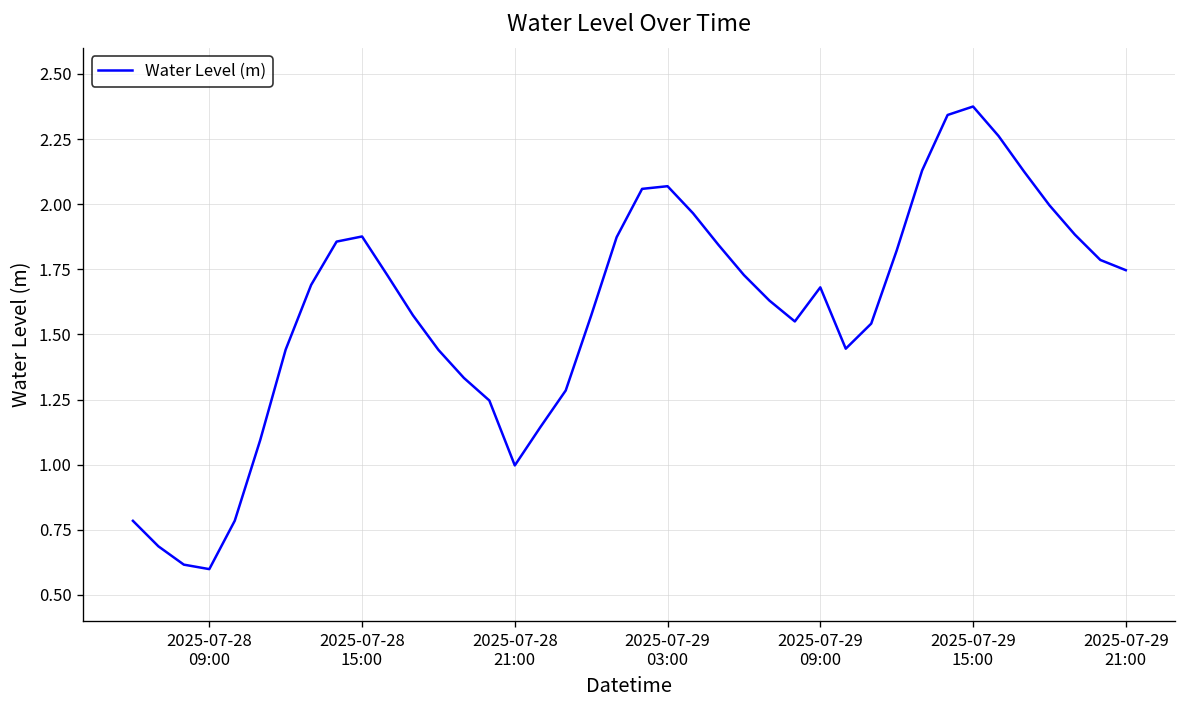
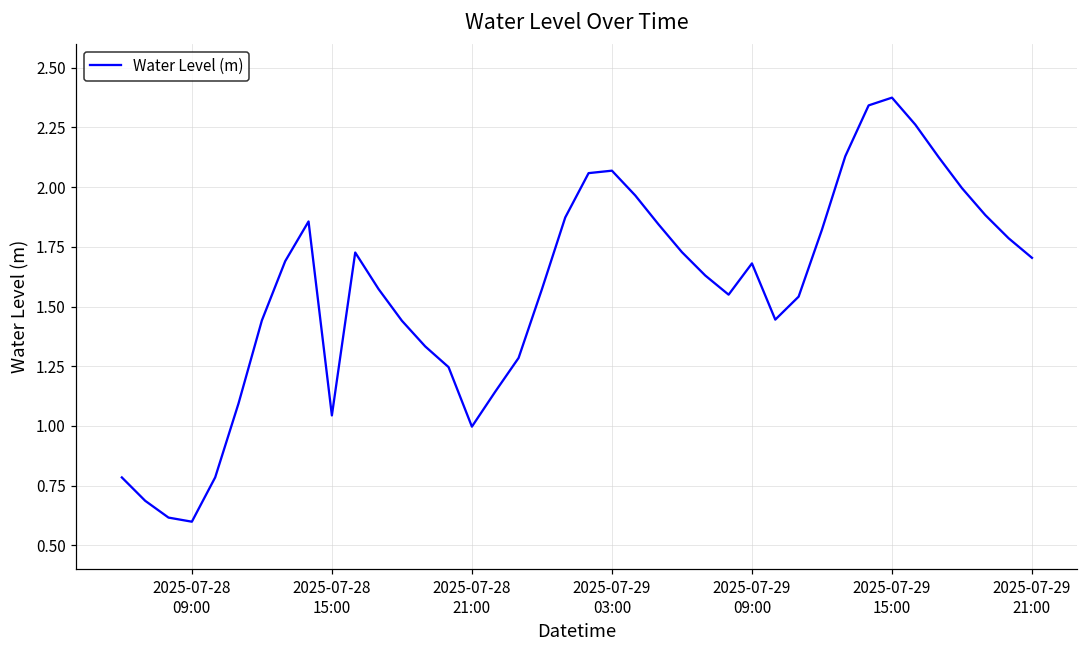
  {
    "2025-07-28 09:00": 0.60,
-   "2025-07-28 15:00": 1.88,
+   "2025-07-28 15:00": 1.04,
    "2025-07-28 21:00": 1.00,
    "2025-07-29 03:00": 2.07,
    "2025-07-29 09:00": 1.68,
    "2025-07-29 15:00": 2.37,
-   "2025-07-29 21:00": 1.75
+   "2025-07-29 21:00": 1.70
  }
